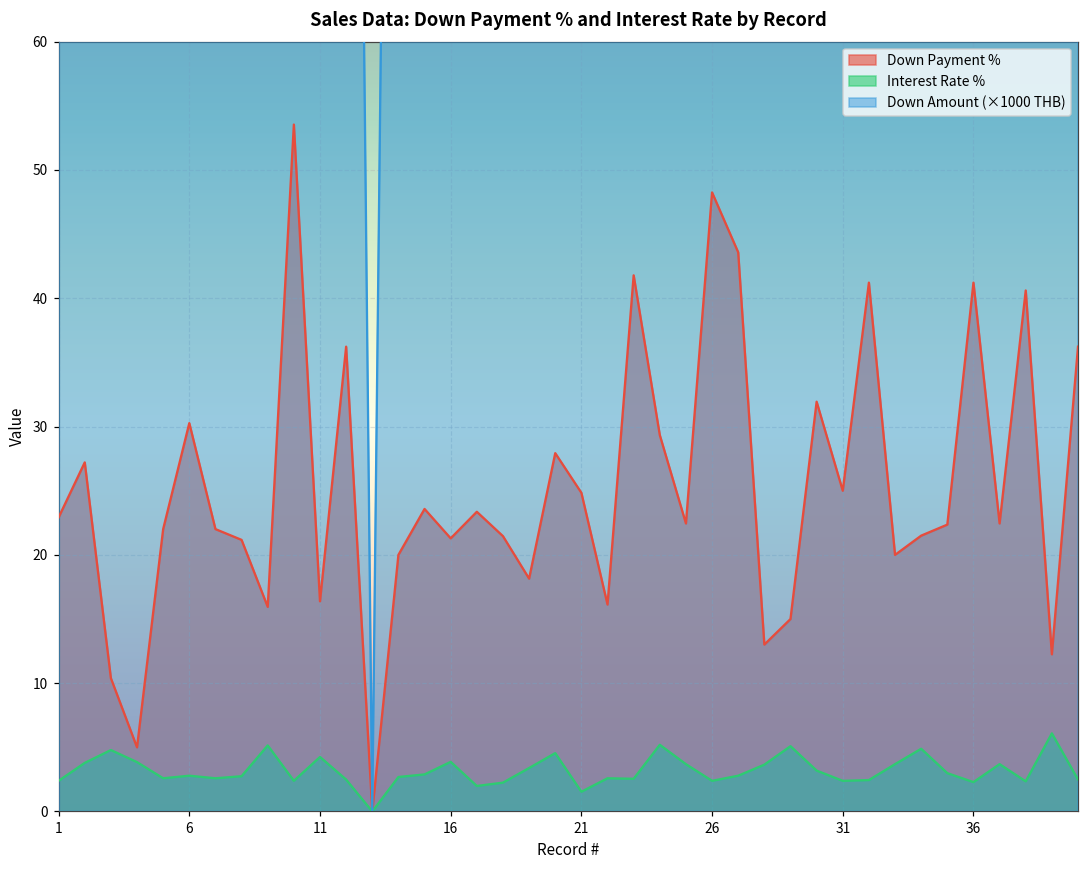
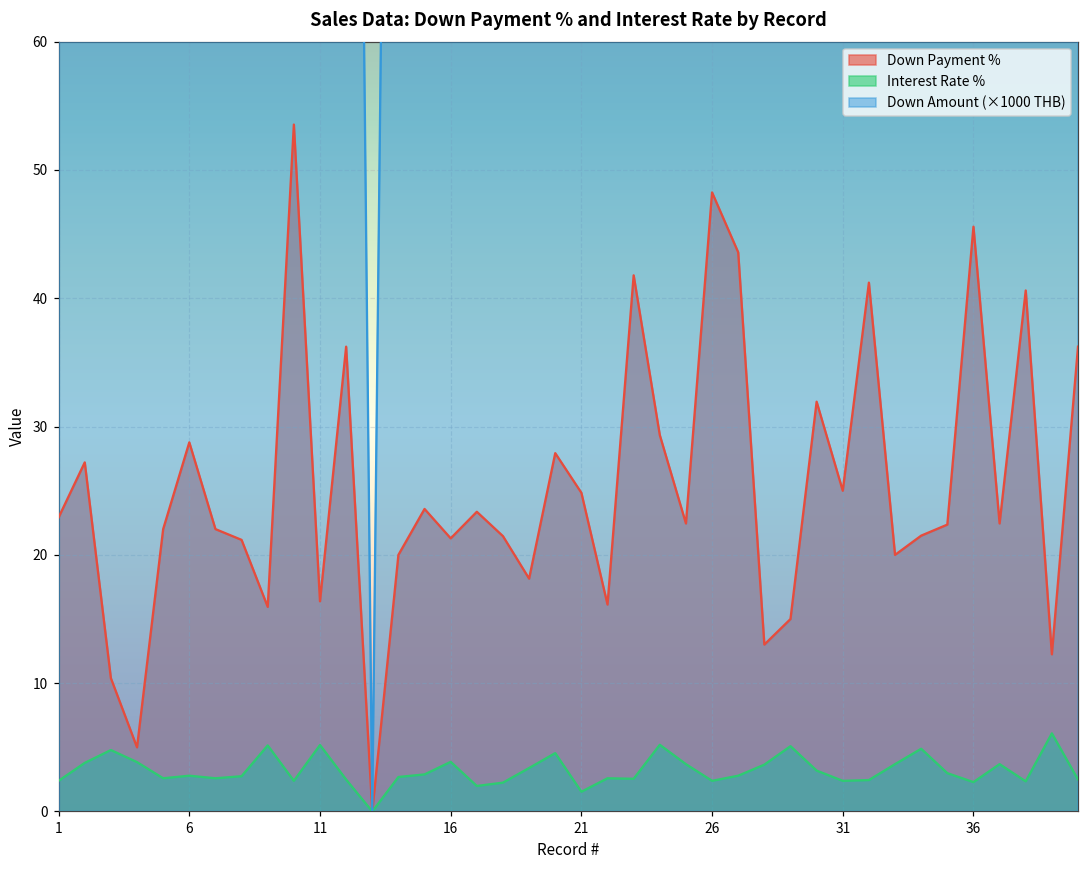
  {
    "Down Payment %": {
      "1": 22.9,
-     "6": 30.3,
+     "6": 28.8,
      "11": 16.4,
      "16": 21.3,
      "21": 24.8,
      "26": 48.3,
      "31": 25.0,
-     "36": 41.2
+     "36": 45.6
    },
    "Interest Rate %": {
      "1": 2.4,
      "6": 2.8,
-     "11": 4.3,
+     "11": 5.2,
      "16": 3.9,
      "21": 1.5,
      "26": 2.4,
      "31": 2.4,
      "36": 2.3
    }
  }
